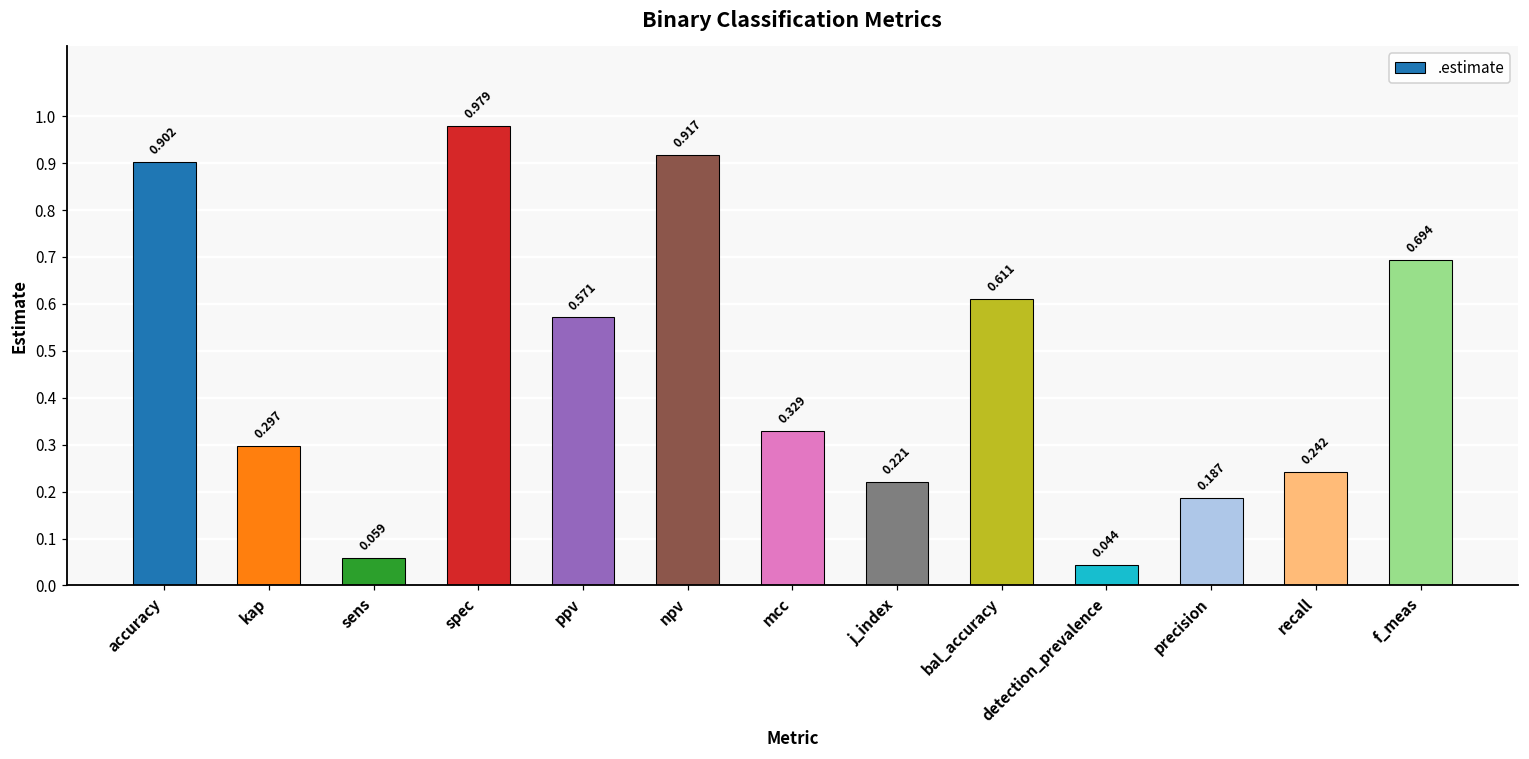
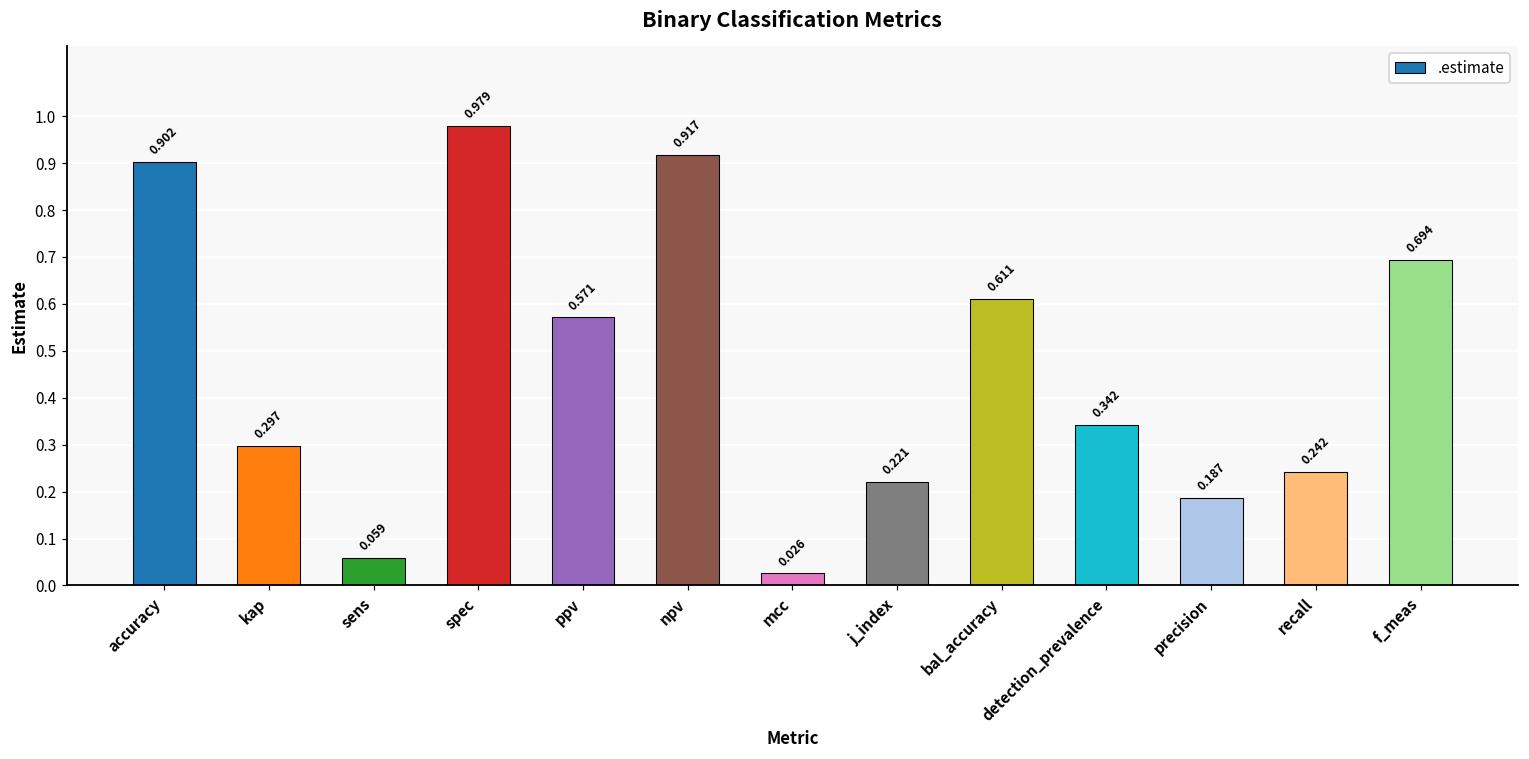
  {
    "accuracy": 0.902,
    "kap": 0.297,
    "sens": 0.059,
    "spec": 0.979,
    "ppv": 0.571,
    "npv": 0.917,
-   "mcc": 0.329,
+   "mcc": 0.026,
    "j_index": 0.221,
    "bal_accuracy": 0.611,
-   "detection_prevalence": 0.044,
+   "detection_prevalence": 0.342,
    "precision": 0.187,
    "recall": 0.242,
    "f_meas": 0.694
  }
